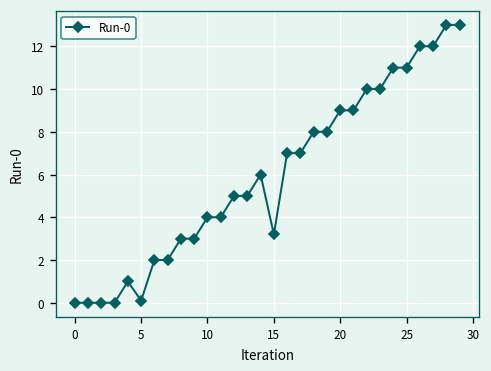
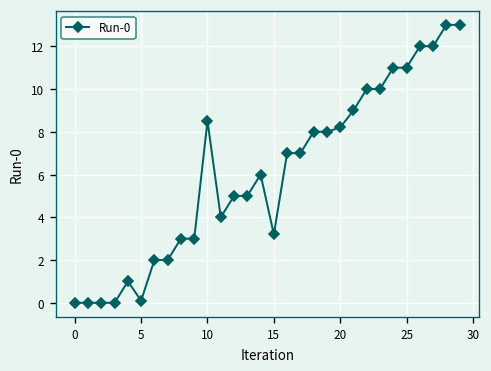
  {
    "0": 0.0,
    "5": 0.1,
-   "10": 4.0,
+   "10": 8.5,
    "15": 3.2,
-   "20": 9.0,
+   "20": 8.2,
    "25": 11.0
  }
